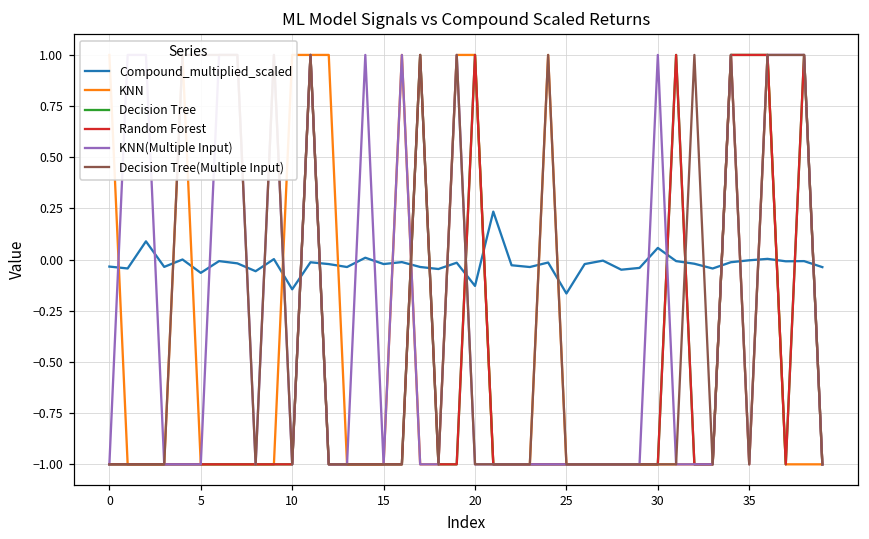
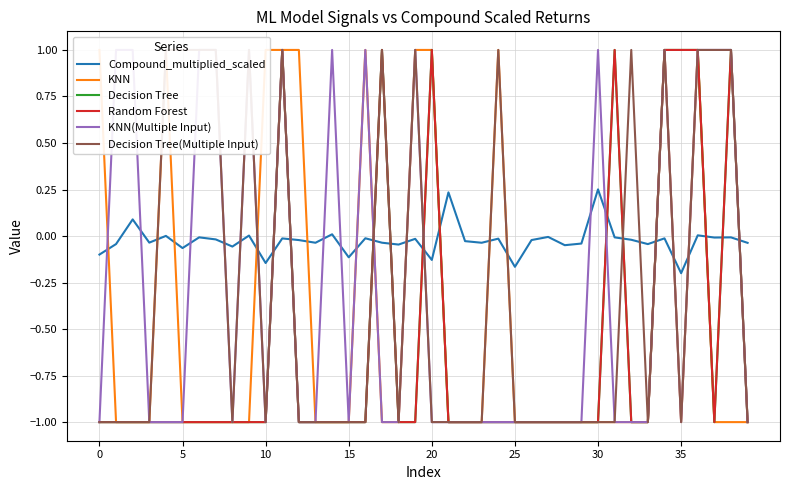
  {
    "Compound_multiplied_scaled": {
-     "0": -0.03,
+     "0": -0.10,
      "5": -0.06,
      "10": -0.15,
-     "15": -0.02,
+     "15": -0.11,
      "20": -0.13,
      "25": -0.17,
-     "30": 0.06,
-     "35": 0.00
+     "30": 0.25,
+     "35": -0.20
    },
    "Random Forest": {
      "35": 1.00
    },
    "KNN(Multiple Input)": {
      "30": 1.00
    }
  }
